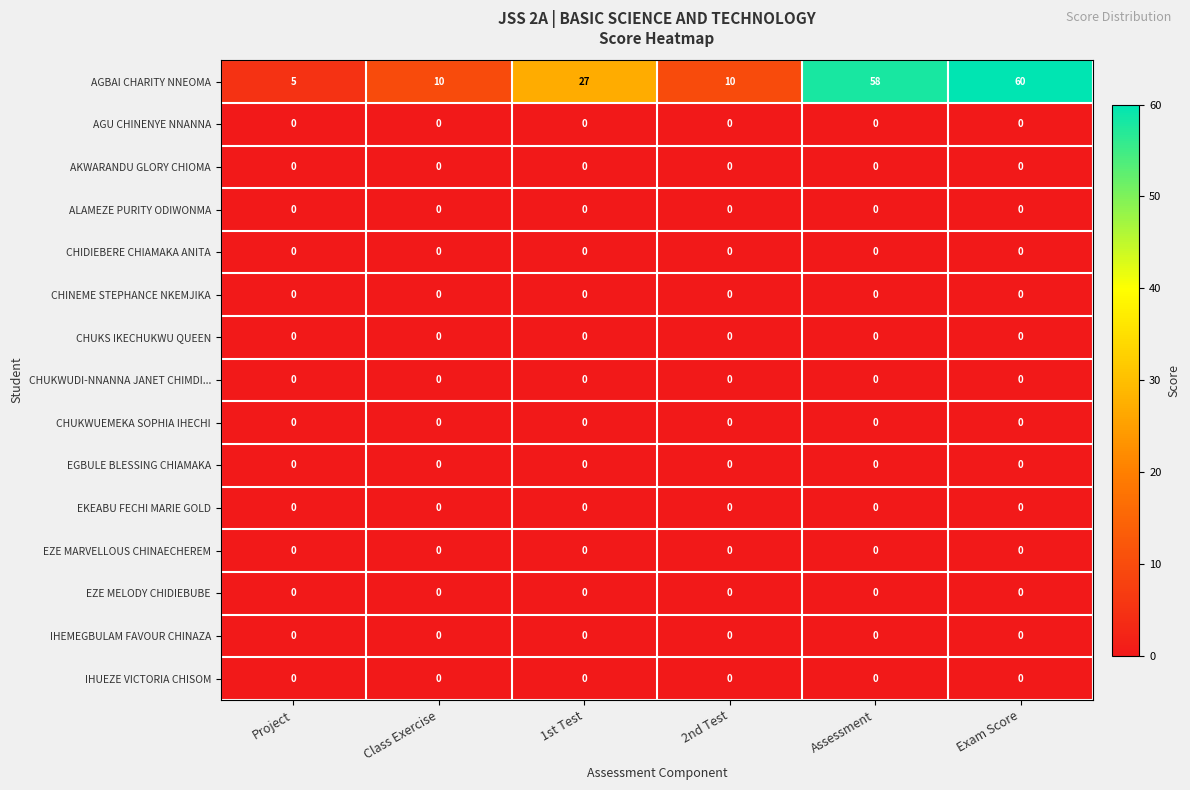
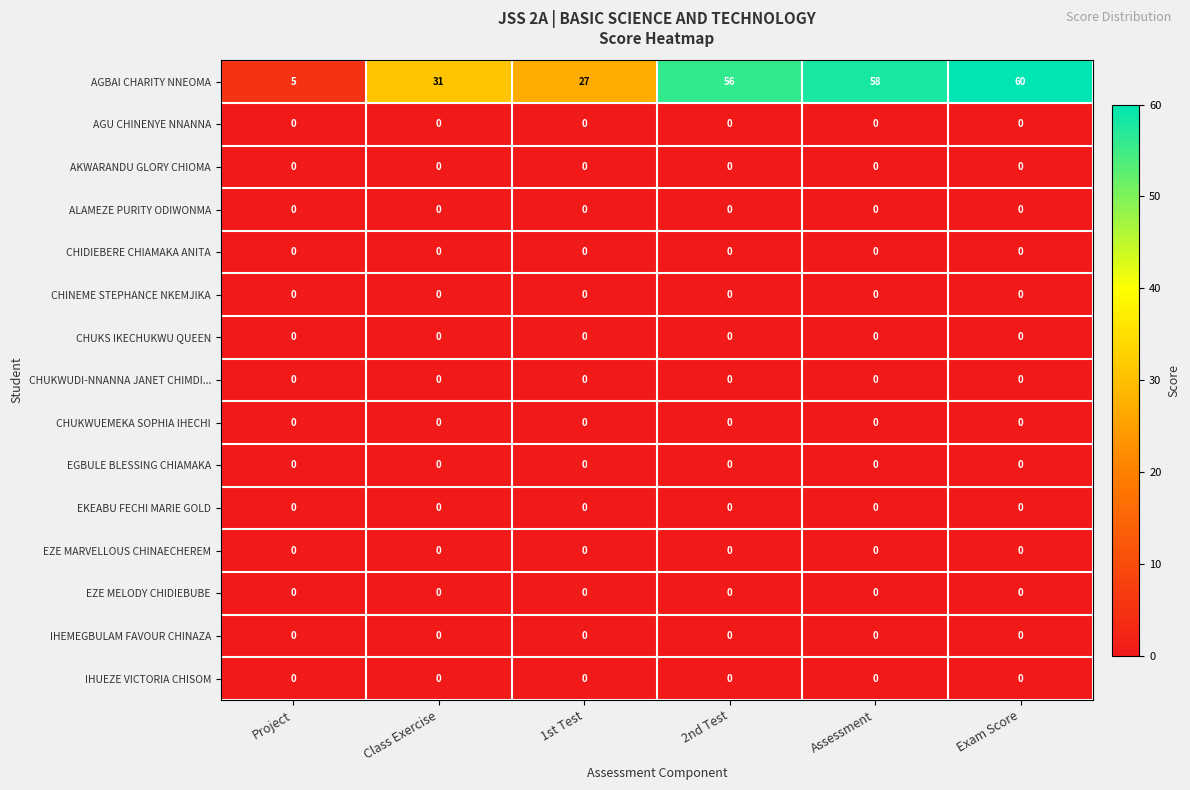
  {
    "AGBAI CHARITY NNEOMA": {
      "Project": 5,
-     "Class Exercise": 10,
+     "Class Exercise": 31,
      "1st Test": 27,
-     "2nd Test": 10,
+     "2nd Test": 56,
      "Assessment": 58,
      "Exam Score": 60
    },
    "AGU CHINENYE NNANNA": {
      "Project": 0,
      "Class Exercise": 0,
      "1st Test": 0,
      "2nd Test": 0,
      "Assessment": 0,
      "Exam Score": 0
    },
    "AKWARANDU GLORY CHIOMA": {
      "Project": 0,
      "Class Exercise": 0,
      "1st Test": 0,
      "2nd Test": 0,
      "Assessment": 0,
      "Exam Score": 0
    },
    "ALAMEZE PURITY ODIWONMA": {
      "Project": 0,
      "Class Exercise": 0,
      "1st Test": 0,
      "2nd Test": 0,
      "Assessment": 0,
      "Exam Score": 0
    },
    "CHIDIEBERE CHIAMAKA ANITA": {
      "Project": 0,
      "Class Exercise": 0,
      "1st Test": 0,
      "2nd Test": 0,
      "Assessment": 0,
      "Exam Score": 0
    },
    "CHINEME STEPHANCE NKEMJIKA": {
      "Project": 0,
      "Class Exercise": 0,
      "1st Test": 0,
      "2nd Test": 0,
      "Assessment": 0,
      "Exam Score": 0
    },
    "CHUKS IKECHUKWU QUEEN": {
      "Project": 0,
      "Class Exercise": 0,
      "1st Test": 0,
      "2nd Test": 0,
      "Assessment": 0,
      "Exam Score": 0
    },
    "CHUKWUDI-NNANNA JANET CHIMDI...": {
      "Project": 0,
      "Class Exercise": 0,
      "1st Test": 0,
      "2nd Test": 0,
      "Assessment": 0,
      "Exam Score": 0
    },
    "CHUKWUEMEKA SOPHIA IHECHI": {
      "Project": 0,
      "Class Exercise": 0,
      "1st Test": 0,
      "2nd Test": 0,
      "Assessment": 0,
      "Exam Score": 0
    },
    "EGBULE BLESSING CHIAMAKA": {
      "Project": 0,
      "Class Exercise": 0,
      "1st Test": 0,
      "2nd Test": 0,
      "Assessment": 0,
      "Exam Score": 0
    },
    "EKEABU FECHI MARIE GOLD": {
      "Project": 0,
      "Class Exercise": 0,
      "1st Test": 0,
      "2nd Test": 0,
      "Assessment": 0,
      "Exam Score": 0
    },
    "EZE MARVELLOUS CHINAECHEREM": {
      "Project": 0,
      "Class Exercise": 0,
      "1st Test": 0,
      "2nd Test": 0,
      "Assessment": 0,
      "Exam Score": 0
    },
    "EZE MELODY CHIDIEBUBE": {
      "Project": 0,
      "Class Exercise": 0,
      "1st Test": 0,
      "2nd Test": 0,
      "Assessment": 0,
      "Exam Score": 0
    },
    "IHEMEGBULAM FAVOUR CHINAZA": {
      "Project": 0,
      "Class Exercise": 0,
      "1st Test": 0,
      "2nd Test": 0,
      "Assessment": 0,
      "Exam Score": 0
    },
    "IHUEZE VICTORIA CHISOM": {
      "Project": 0,
      "Class Exercise": 0,
      "1st Test": 0,
      "2nd Test": 0,
      "Assessment": 0,
      "Exam Score": 0
    }
  }
